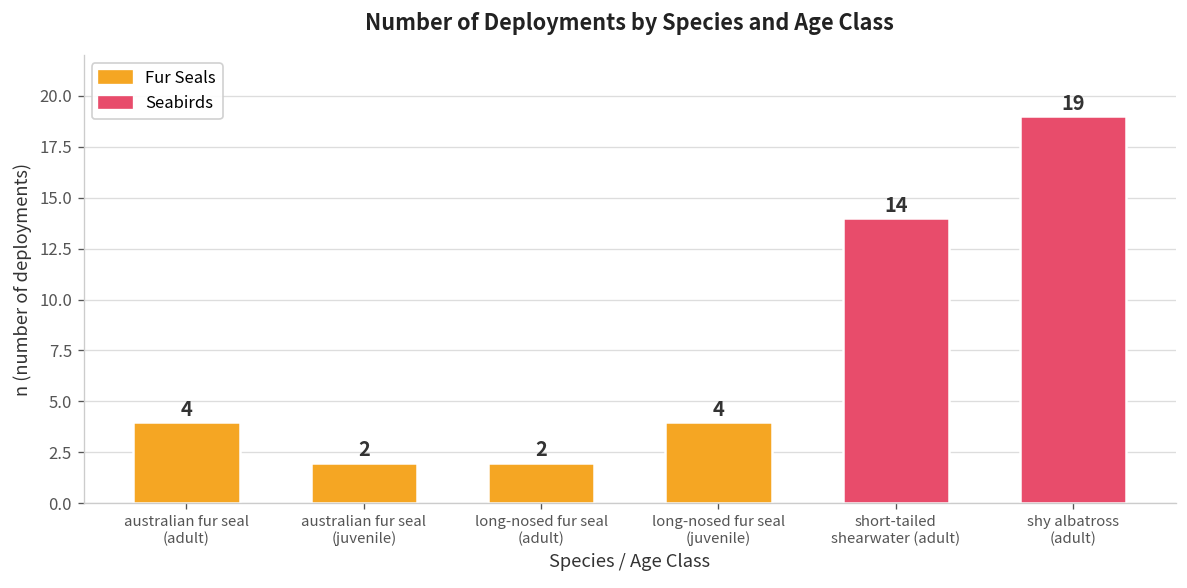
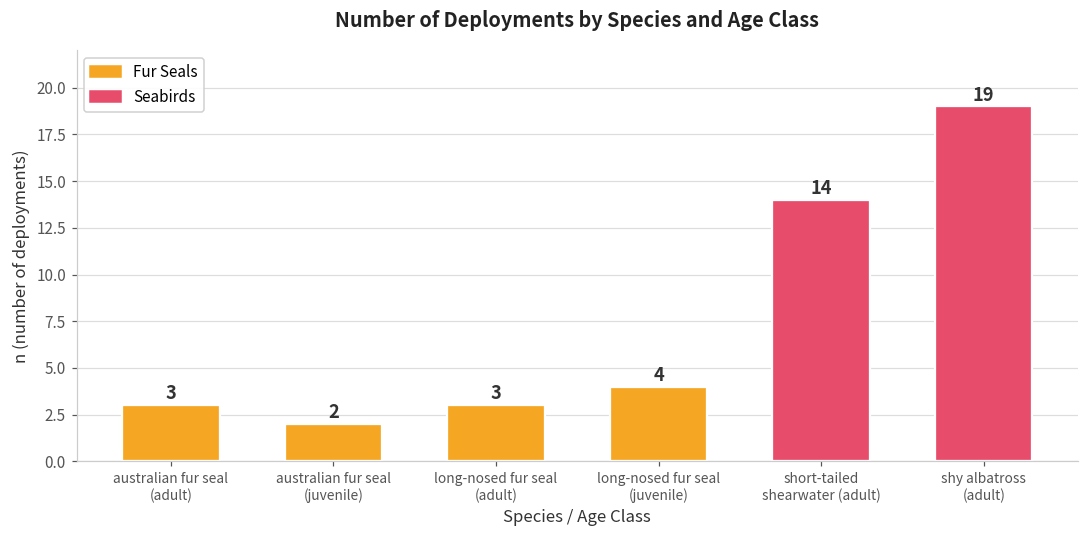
  {
-   "australian fur seal (adult)": 4,
+   "australian fur seal (adult)": 3,
    "australian fur seal (juvenile)": 2,
-   "long-nosed fur seal (adult)": 2,
+   "long-nosed fur seal (adult)": 3,
    "long-nosed fur seal (juvenile)": 4,
    "short-tailed shearwater (adult)": 14,
    "shy albatross (adult)": 19
  }
